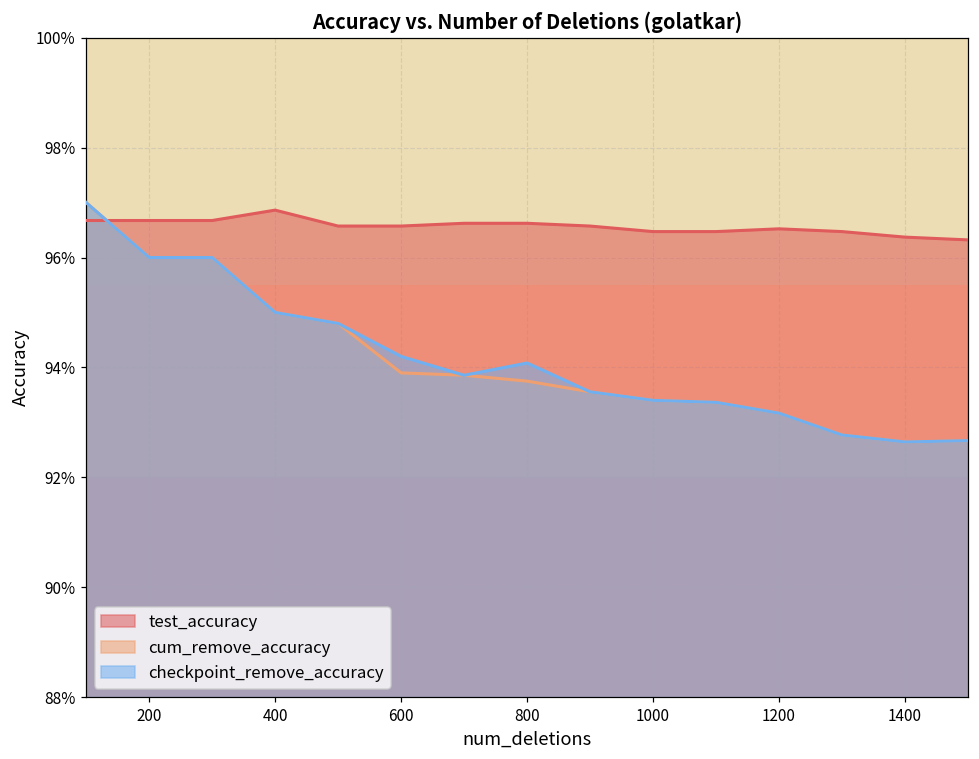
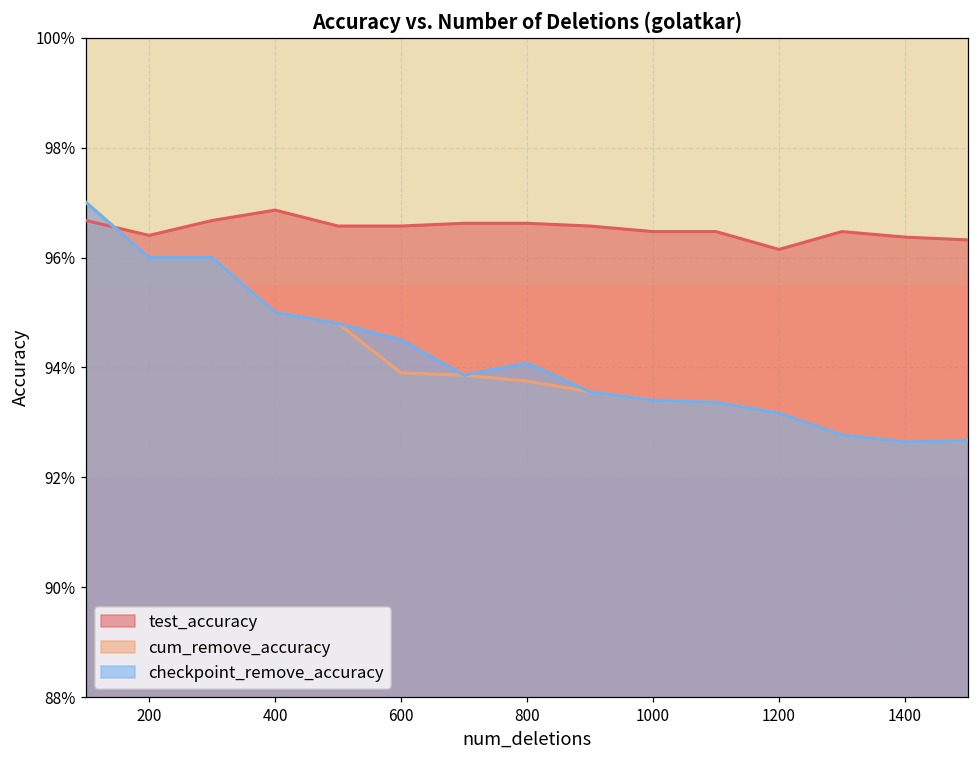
  {
    "test_accuracy": {
-     "200": "96.7%",
+     "200": "96.4%",
      "400": "96.9%",
      "600": "96.6%",
      "800": "96.6%",
      "1000": "96.5%",
-     "1200": "96.5%",
+     "1200": "96.1%",
      "1400": "96.4%"
    },
    "cum_remove_accuracy": {
      "600": "93.9%",
      "800": "93.8%"
    },
    "checkpoint_remove_accuracy": {
-     "600": "94.2%",
+     "600": "94.5%",
      "800": "94.1%"
    }
  }
